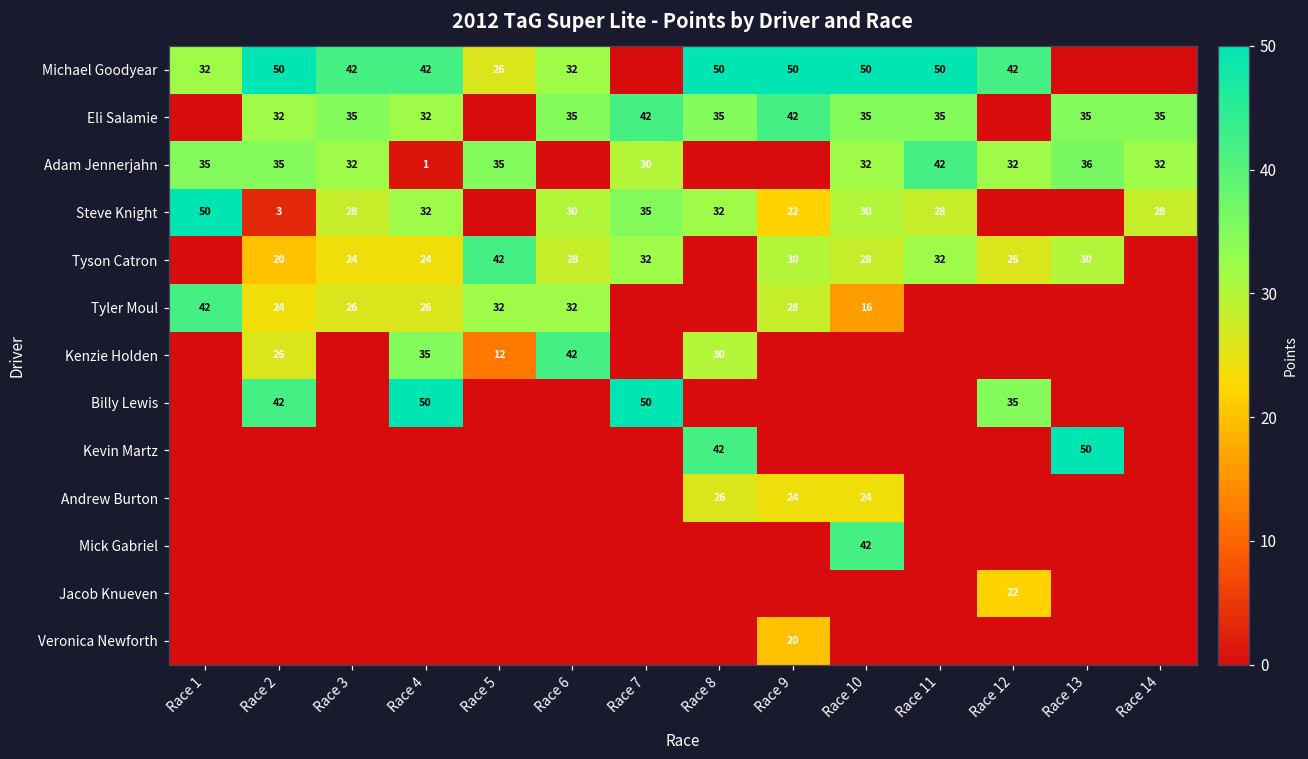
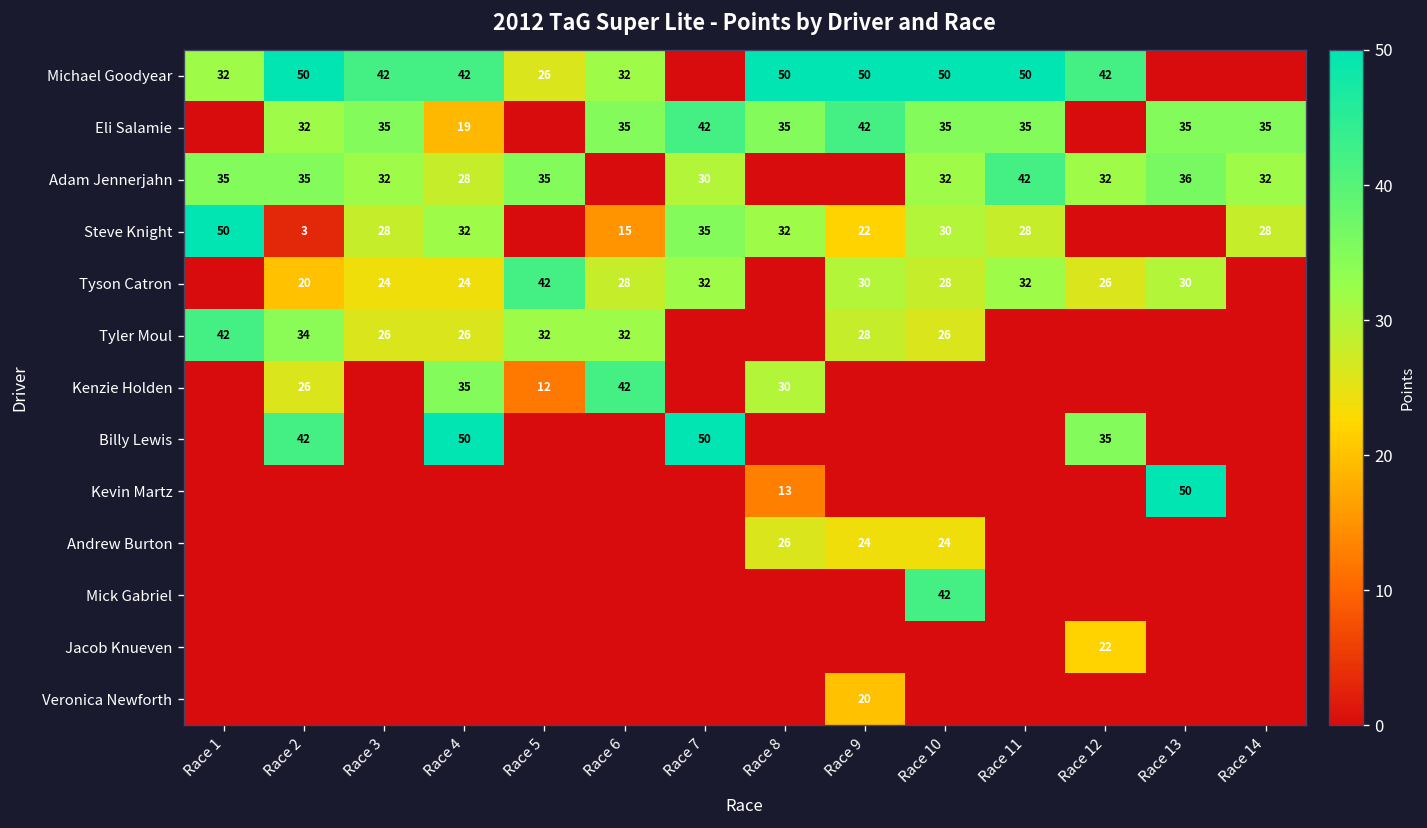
  {
    "Michael Goodyear": {
      "Race 1": 32,
      "Race 2": 50,
      "Race 3": 42,
      "Race 4": 42,
      "Race 5": 26,
      "Race 6": 32,
      "Race 8": 50,
      "Race 9": 50,
      "Race 10": 50,
      "Race 11": 50,
      "Race 12": 42
    },
    "Eli Salamie": {
      "Race 2": 32,
      "Race 3": 35,
-     "Race 4": 32,
+     "Race 4": 19,
      "Race 6": 35,
      "Race 7": 42,
      "Race 8": 35,
      "Race 9": 42,
      "Race 10": 35,
      "Race 11": 35,
      "Race 13": 35,
      "Race 14": 35
    },
    "Adam Jennerjahn": {
      "Race 1": 35,
      "Race 2": 35,
      "Race 3": 32,
-     "Race 4": 1,
+     "Race 4": 28,
      "Race 5": 35,
      "Race 7": 30,
      "Race 10": 32,
      "Race 11": 42,
      "Race 12": 32,
      "Race 13": 36,
      "Race 14": 32
    },
    "Steve Knight": {
      "Race 1": 50,
      "Race 2": 3,
      "Race 3": 28,
      "Race 4": 32,
-     "Race 6": 30,
+     "Race 6": 15,
      "Race 7": 35,
      "Race 8": 32,
      "Race 9": 22,
      "Race 10": 30,
      "Race 11": 28,
      "Race 14": 28
    },
    "Tyson Catron": {
      "Race 2": 20,
      "Race 3": 24,
      "Race 4": 24,
      "Race 5": 42,
      "Race 6": 28,
      "Race 7": 32,
      "Race 9": 30,
      "Race 10": 28,
      "Race 11": 32,
      "Race 12": 26,
      "Race 13": 30
    },
    "Tyler Moul": {
      "Race 1": 42,
-     "Race 2": 24,
+     "Race 2": 34,
      "Race 3": 26,
      "Race 4": 26,
      "Race 5": 32,
      "Race 6": 32,
      "Race 9": 28,
-     "Race 10": 16
+     "Race 10": 26
    },
    "Kenzie Holden": {
      "Race 2": 26,
      "Race 4": 35,
      "Race 5": 12,
      "Race 6": 42,
      "Race 8": 30
    },
    "Billy Lewis": {
      "Race 2": 42,
      "Race 4": 50,
      "Race 7": 50,
      "Race 12": 35
    },
    "Kevin Martz": {
-     "Race 8": 42,
+     "Race 8": 13,
      "Race 13": 50
    },
    "Andrew Burton": {
      "Race 8": 26,
      "Race 9": 24,
      "Race 10": 24
    },
    "Mick Gabriel": {
      "Race 10": 42
    },
    "Jacob Knueven": {
      "Race 12": 22
    },
    "Veronica Newforth": {
      "Race 9": 20
    }
  }
